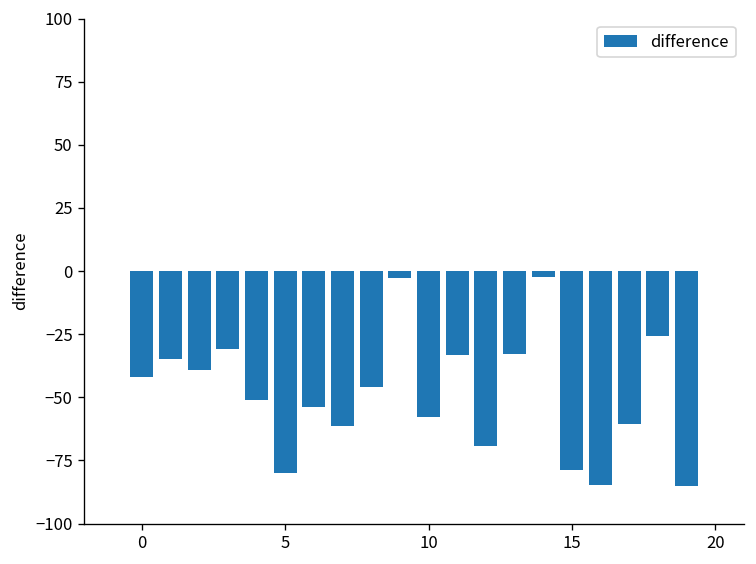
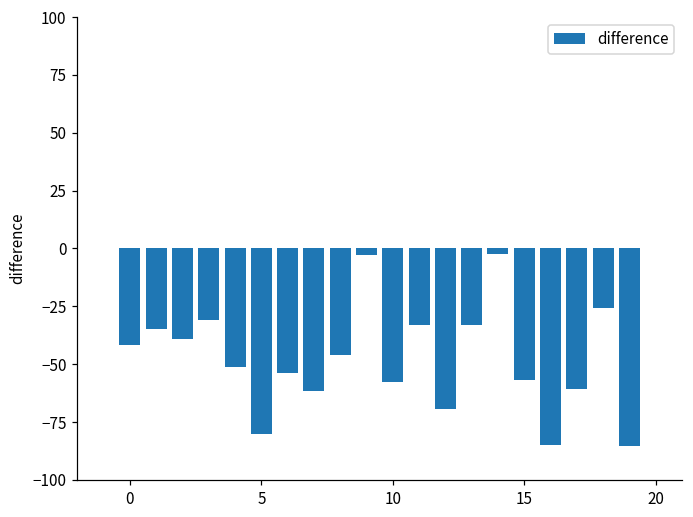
  {
    "0": -42,
    "5": -80,
    "10": -58,
-   "15": -79
+   "15": -57
  }
